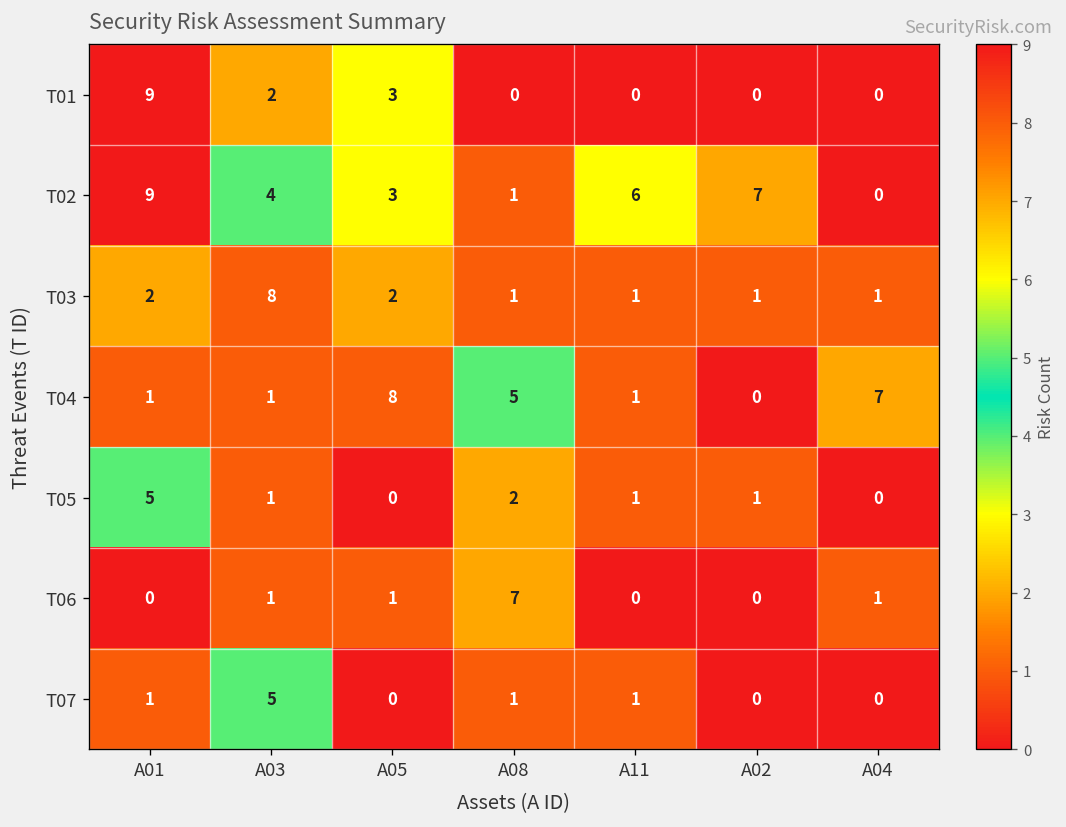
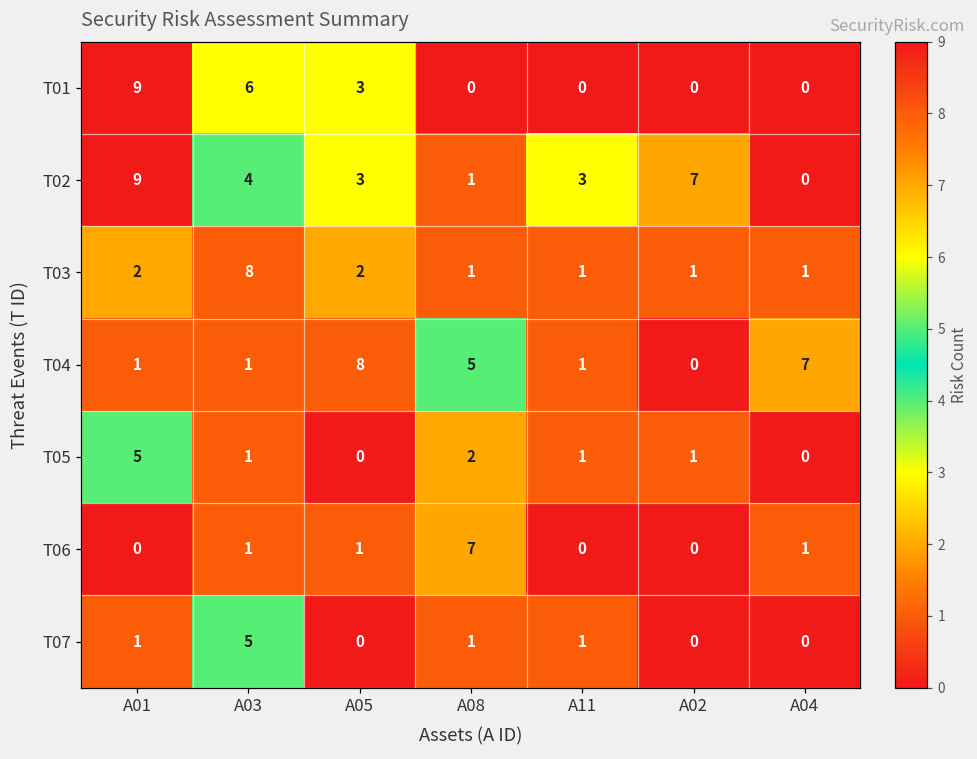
  {
    "T01": {
      "A01": 9,
-     "A03": 2,
+     "A03": 6,
      "A05": 3,
      "A08": 0,
      "A11": 0,
      "A02": 0,
      "A04": 0
    },
    "T02": {
      "A01": 9,
      "A03": 4,
      "A05": 3,
      "A08": 1,
-     "A11": 6,
+     "A11": 3,
      "A02": 7,
      "A04": 0
    },
    "T03": {
      "A01": 2,
      "A03": 8,
      "A05": 2,
      "A08": 1,
      "A11": 1,
      "A02": 1,
      "A04": 1
    },
    "T04": {
      "A01": 1,
      "A03": 1,
      "A05": 8,
      "A08": 5,
      "A11": 1,
      "A02": 0,
      "A04": 7
    },
    "T05": {
      "A01": 5,
      "A03": 1,
      "A05": 0,
      "A08": 2,
      "A11": 1,
      "A02": 1,
      "A04": 0
    },
    "T06": {
      "A01": 0,
      "A03": 1,
      "A05": 1,
      "A08": 7,
      "A11": 0,
      "A02": 0,
      "A04": 1
    },
    "T07": {
      "A01": 1,
      "A03": 5,
      "A05": 0,
      "A08": 1,
      "A11": 1,
      "A02": 0,
      "A04": 0
    }
  }
